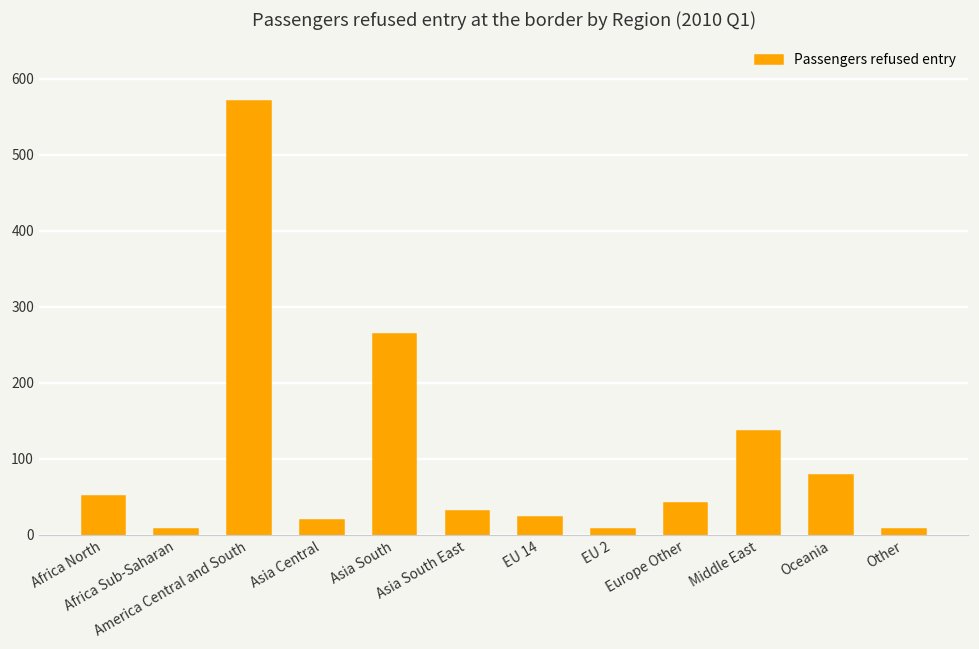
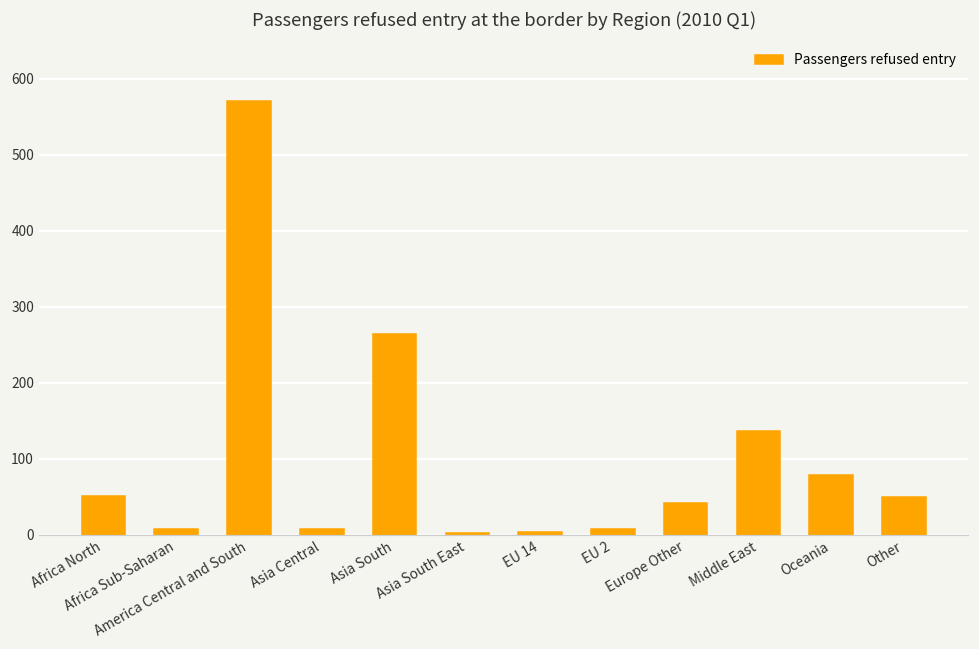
  {
    "Africa North": 50,
    "Africa Sub-Saharan": 10,
    "America Central and South": 570,
-   "Asia Central": 20,
+   "Asia Central": 10,
    "Asia South": 260,
-   "Asia South East": 30,
-   "EU 14": 20,
+   "Asia South East": 0,
+   "EU 14": 0,
    "EU 2": 10,
    "Europe Other": 40,
    "Middle East": 140,
    "Oceania": 80,
-   "Other": 10
+   "Other": 50
  }
